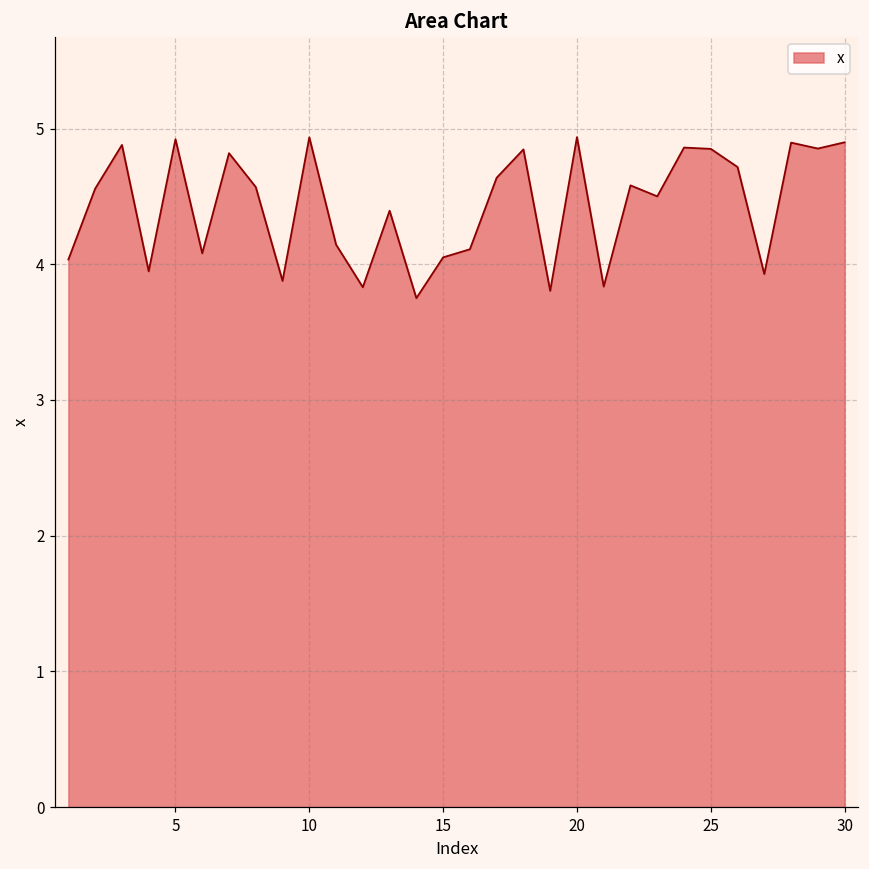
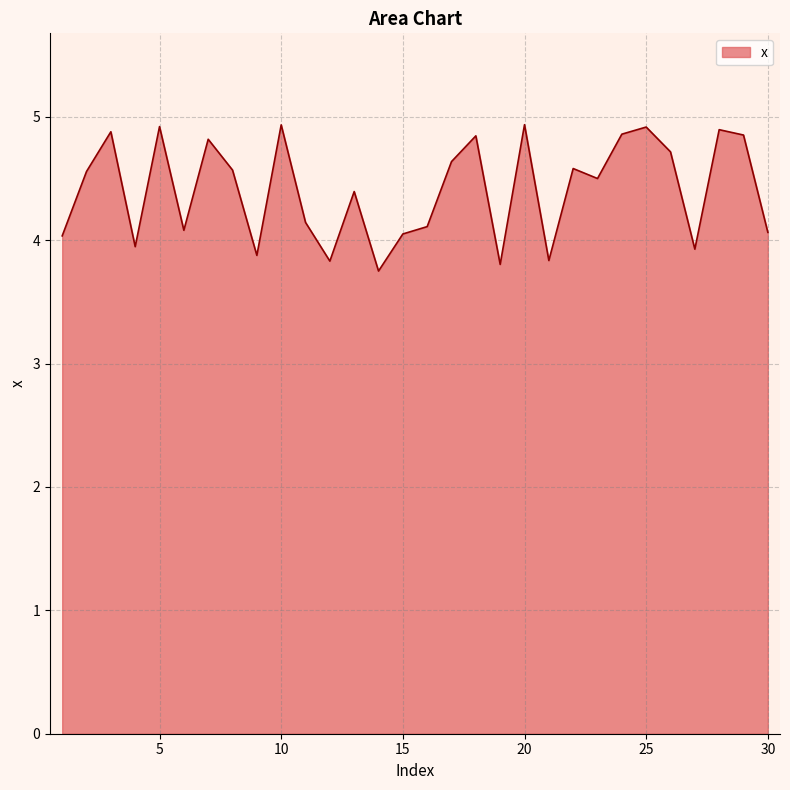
  {
    "5": 4.92,
    "10": 4.94,
    "15": 4.05,
    "20": 4.94,
-   "25": 4.85,
-   "30": 4.90
+   "25": 4.92,
+   "30": 4.06
  }
